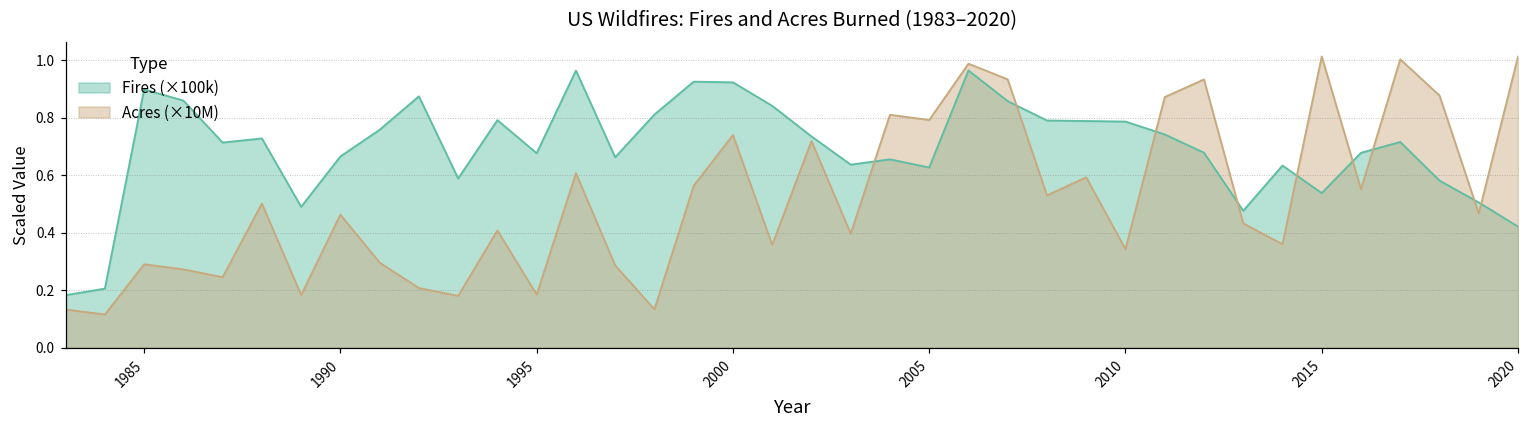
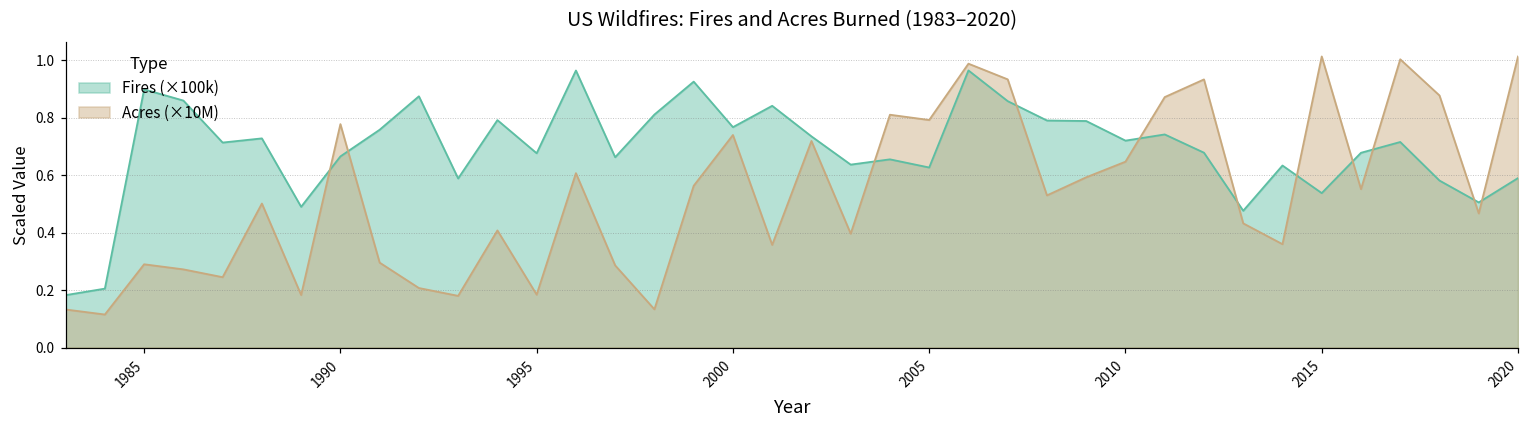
  {
    "Fires (×100k)": {
      "1985": 0.90,
      "1990": 0.66,
      "1995": 0.68,
-     "2000": 0.92,
+     "2000": 0.77,
      "2005": 0.63,
-     "2010": 0.79,
+     "2010": 0.72,
      "2015": 0.54,
-     "2020": 0.42
+     "2020": 0.59
    },
    "Acres (×10M)": {
      "1985": 0.29,
-     "1990": 0.46,
+     "1990": 0.78,
      "1995": 0.18,
      "2000": 0.74,
      "2005": 0.79,
-     "2010": 0.34,
+     "2010": 0.65,
      "2015": 1.01,
      "2020": 1.01
    }
  }
